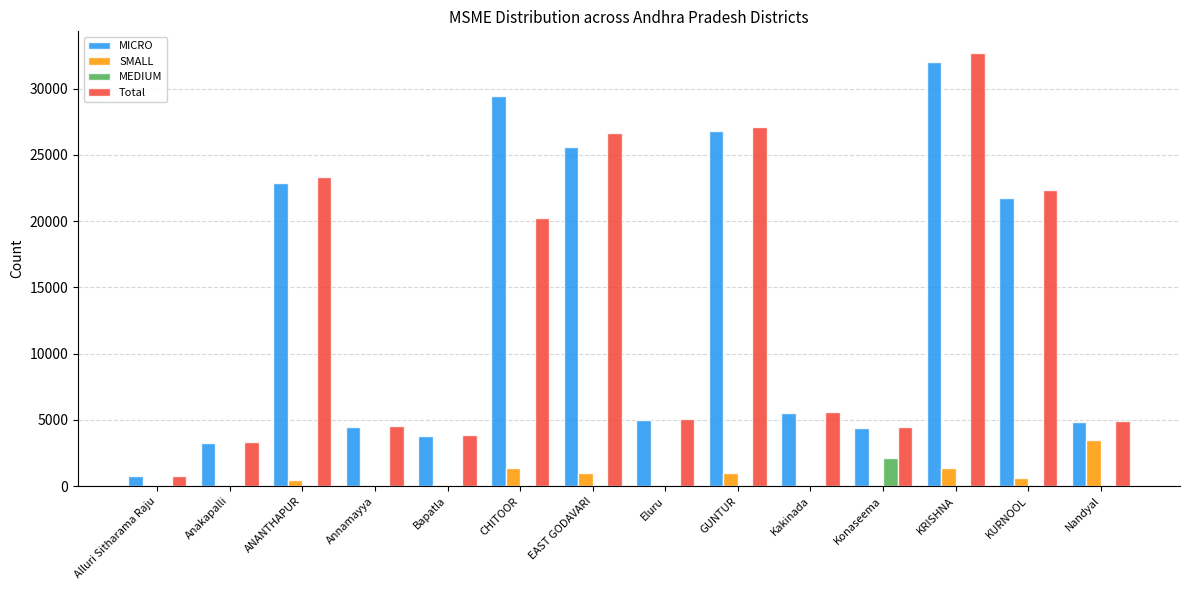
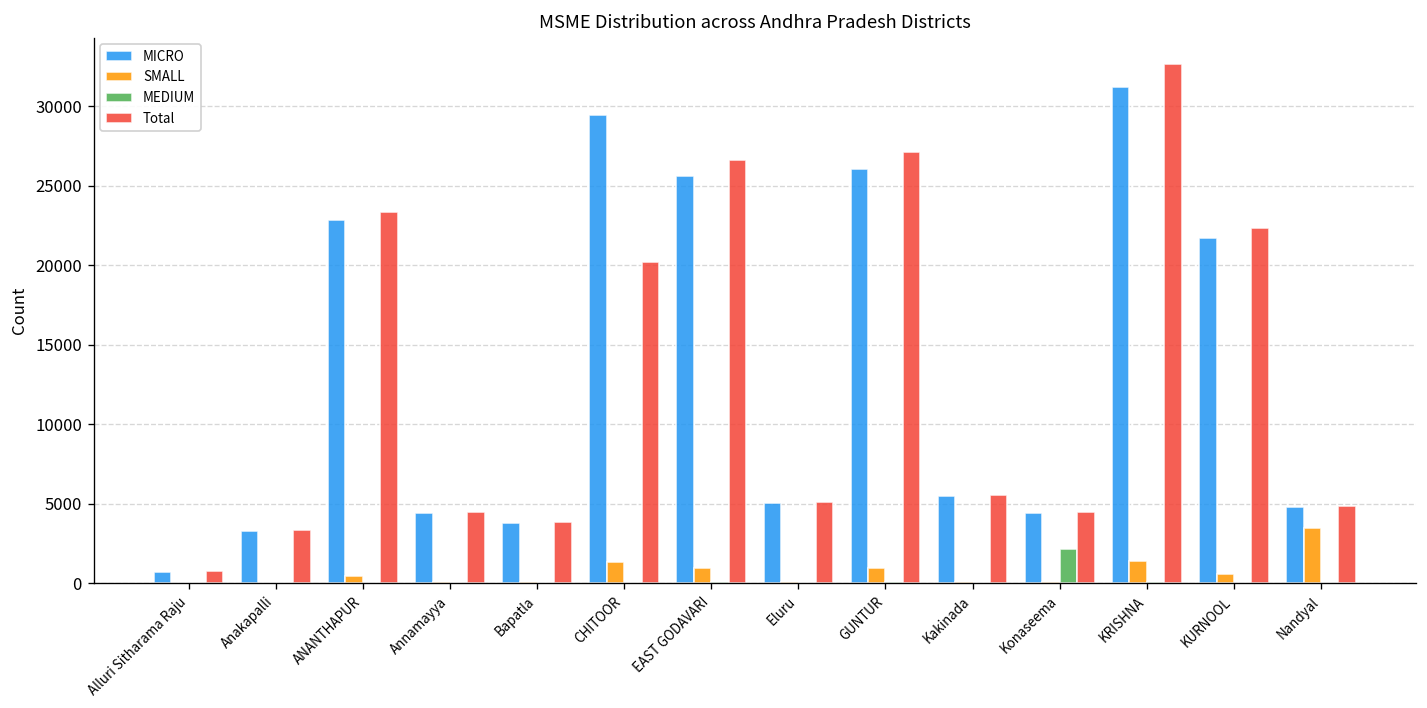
  {
    "MICRO": {
      "Alluri Sitharama Raju": 700,
      "Anakapalli": 3300,
      "ANANTHAPUR": 22900,
      "Annamayya": 4400,
      "Bapatla": 3800,
      "CHITOOR": 29400,
      "EAST GODAVARI": 25600,
      "Eluru": 5000,
-     "GUNTUR": 26800,
+     "GUNTUR": 26100,
      "Kakinada": 5500,
      "Konaseema": 4400,
-     "KRISHNA": 32000,
+     "KRISHNA": 31200,
      "KURNOOL": 21700,
      "Nandyal": 4800
    },
    "SMALL": {
      "ANANTHAPUR": 500,
      "CHITOOR": 1300,
      "EAST GODAVARI": 1000,
      "GUNTUR": 1000,
      "KRISHNA": 1400,
      "KURNOOL": 600,
      "Nandyal": 3500
    },
    "MEDIUM": {
      "Alluri Sitharama Raju": 0,
      "Anakapalli": 0,
      "Eluru": 0,
      "Konaseema": 2200
    },
    "Total": {
      "Alluri Sitharama Raju": 700,
      "Anakapalli": 3300,
      "ANANTHAPUR": 23300,
      "Annamayya": 4500,
      "Bapatla": 3800,
      "CHITOOR": 20200,
      "EAST GODAVARI": 26600,
      "Eluru": 5100,
      "GUNTUR": 27100,
      "Kakinada": 5600,
      "Konaseema": 4500,
      "KRISHNA": 32700,
      "KURNOOL": 22300,
      "Nandyal": 4900
    }
  }
